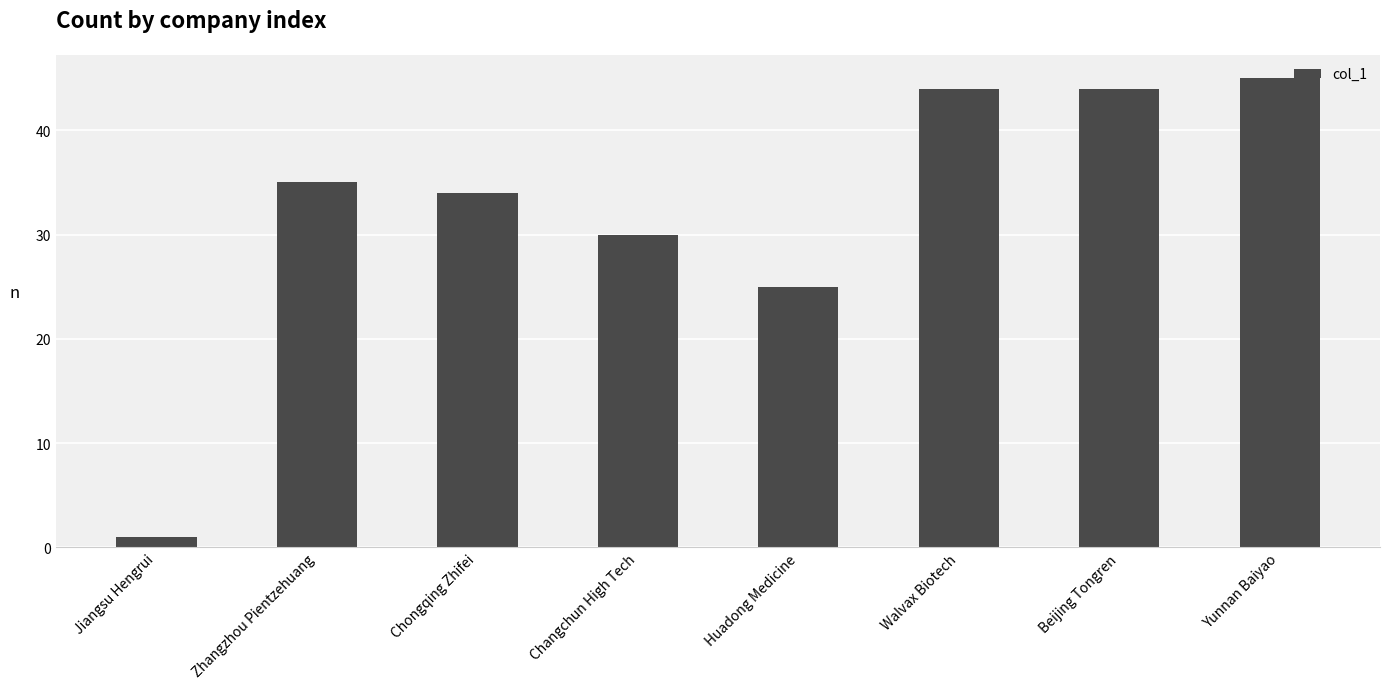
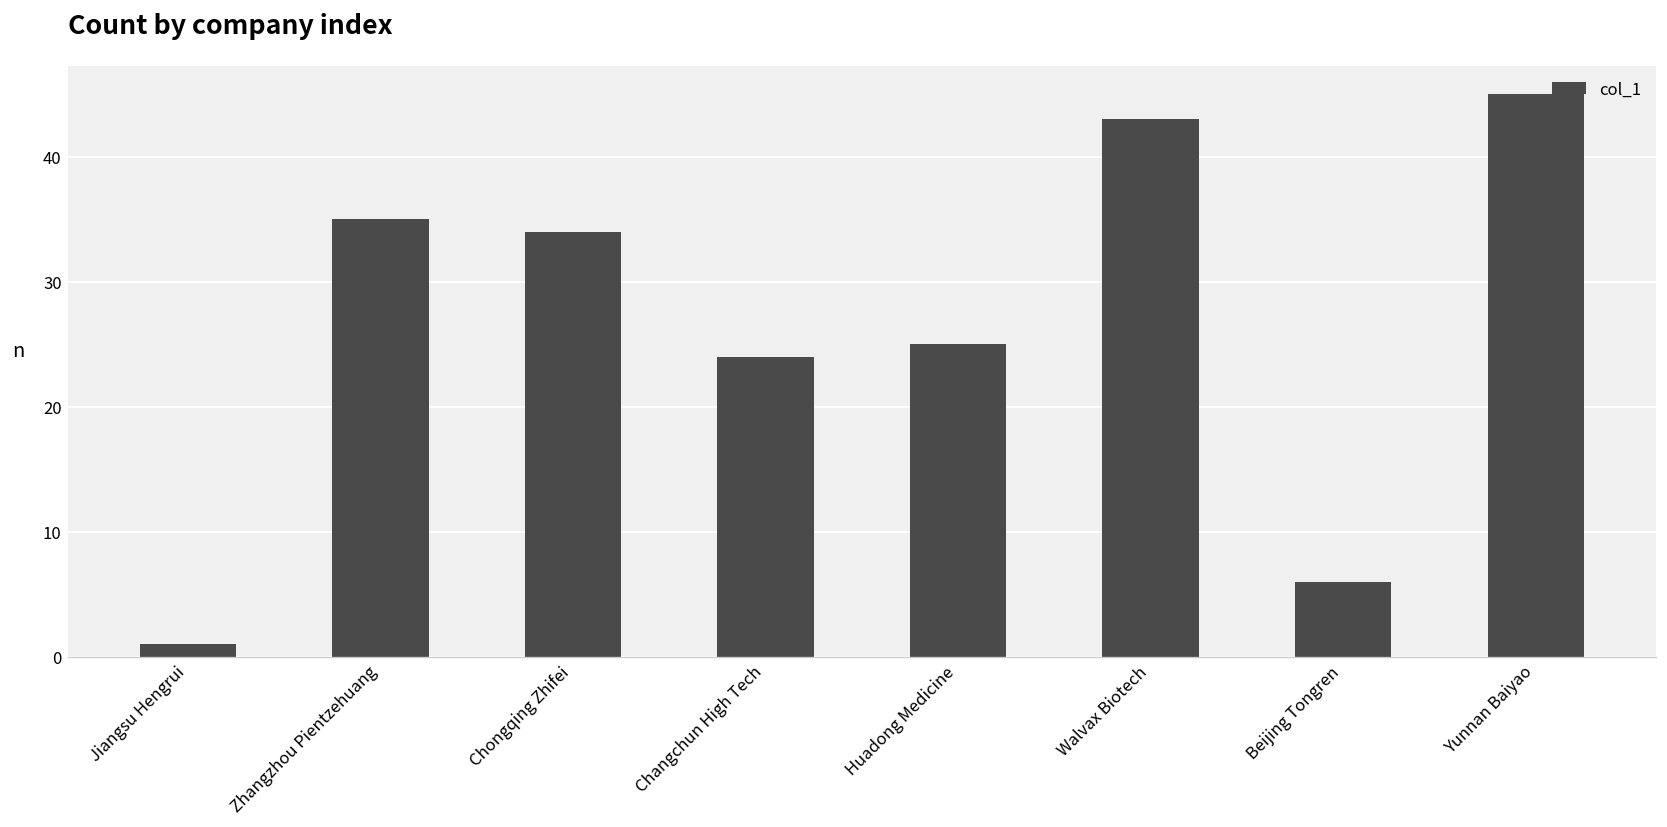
  {
    "Jiangsu Hengrui": 1,
    "Zhangzhou Pientzehuang": 35,
    "Chongqing Zhifei": 34,
-   "Changchun High Tech": 30,
+   "Changchun High Tech": 24,
    "Huadong Medicine": 25,
-   "Walvax Biotech": 44,
-   "Beijing Tongren": 44,
+   "Walvax Biotech": 43,
+   "Beijing Tongren": 6,
    "Yunnan Baiyao": 45
  }
